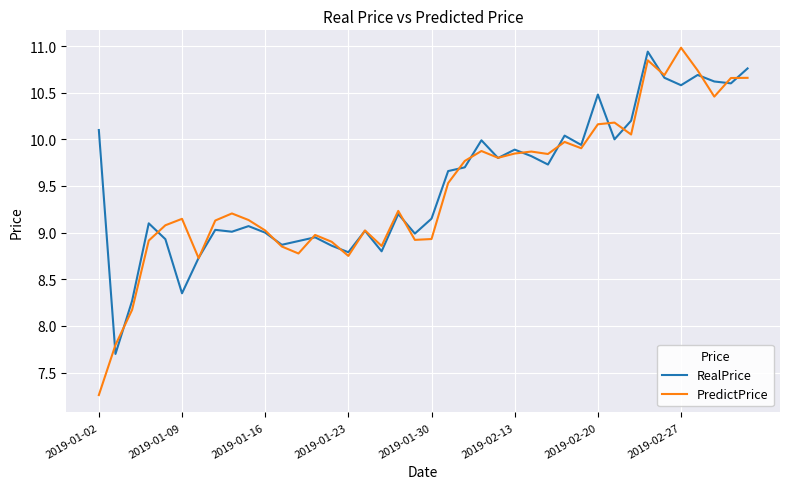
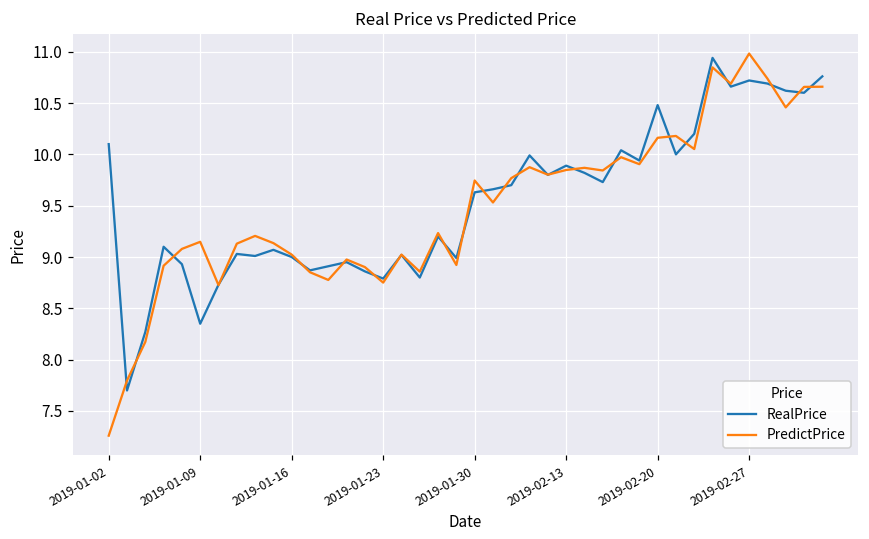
  {
    "RealPrice": {
      "2019-01-02": 10.1,
      "2019-01-09": 8.4,
      "2019-01-23": 8.8,
-     "2019-01-30": 9.2,
+     "2019-01-30": 9.6,
      "2019-02-13": 9.9,
      "2019-02-20": 10.5,
-     "2019-02-27": 10.6
+     "2019-02-27": 10.7
    },
    "PredictPrice": {
      "2019-01-02": 7.3,
      "2019-01-09": 9.1,
      "2019-01-23": 8.8,
-     "2019-01-30": 8.9,
+     "2019-01-30": 9.7,
      "2019-02-13": 9.8,
      "2019-02-20": 10.2,
      "2019-02-27": 11.0
    }
  }
